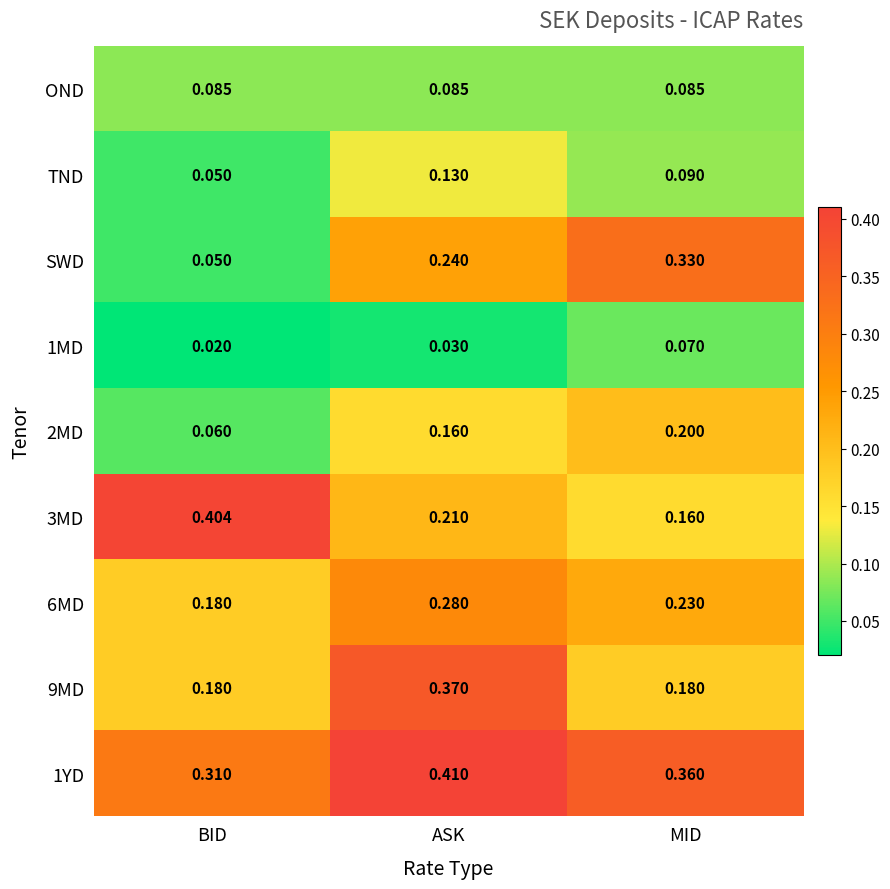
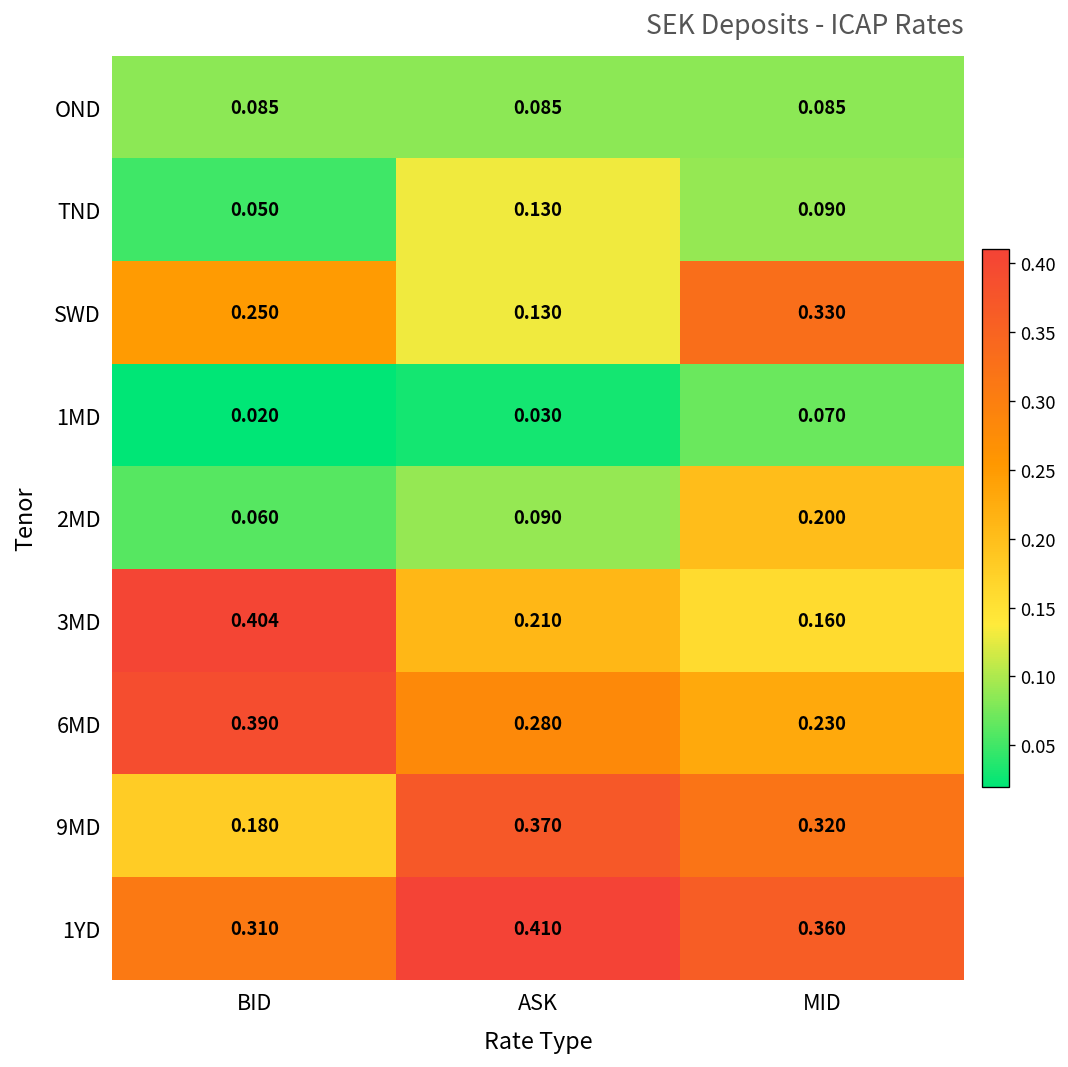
  {
    "OND": {
      "BID": 0.085,
      "ASK": 0.085,
      "MID": 0.085
    },
    "TND": {
      "BID": 0.050,
      "ASK": 0.130,
      "MID": 0.090
    },
    "SWD": {
-     "BID": 0.050,
-     "ASK": 0.240,
+     "BID": 0.250,
+     "ASK": 0.130,
      "MID": 0.330
    },
    "1MD": {
      "BID": 0.020,
      "ASK": 0.030,
      "MID": 0.070
    },
    "2MD": {
      "BID": 0.060,
-     "ASK": 0.160,
+     "ASK": 0.090,
      "MID": 0.200
    },
    "3MD": {
      "BID": 0.404,
      "ASK": 0.210,
      "MID": 0.160
    },
    "6MD": {
-     "BID": 0.180,
+     "BID": 0.390,
      "ASK": 0.280,
      "MID": 0.230
    },
    "9MD": {
      "BID": 0.180,
      "ASK": 0.370,
-     "MID": 0.180
+     "MID": 0.320
    },
    "1YD": {
      "BID": 0.310,
      "ASK": 0.410,
      "MID": 0.360
    }
  }
